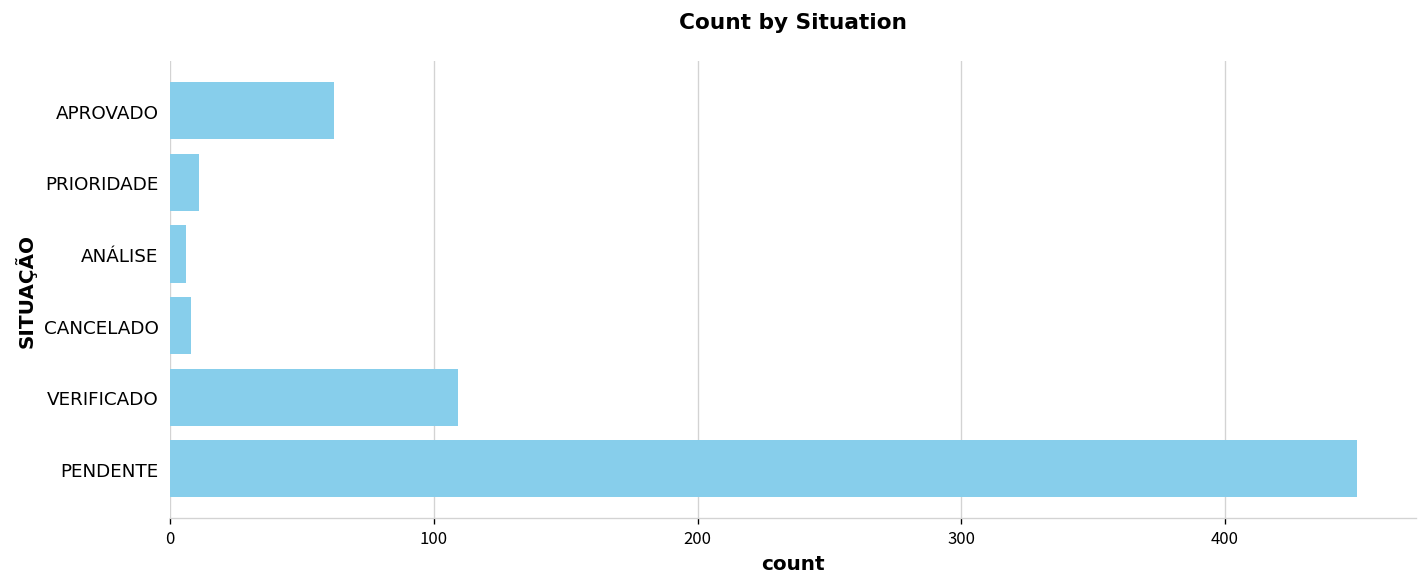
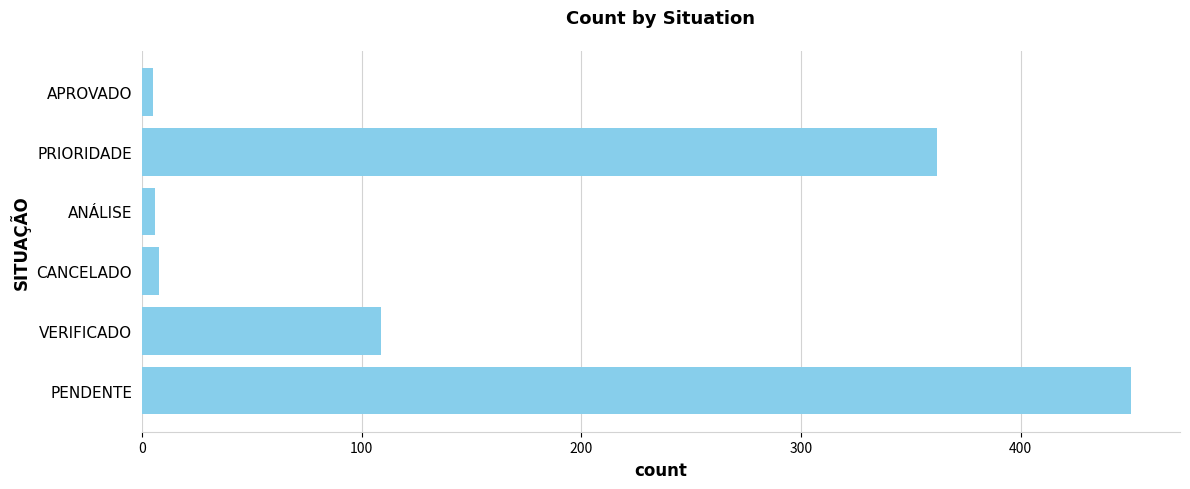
  {
-   "APROVADO": 62,
-   "PRIORIDADE": 11,
+   "APROVADO": 5,
+   "PRIORIDADE": 362,
    "ANÁLISE": 6,
    "CANCELADO": 8,
    "VERIFICADO": 109,
    "PENDENTE": 450
  }
